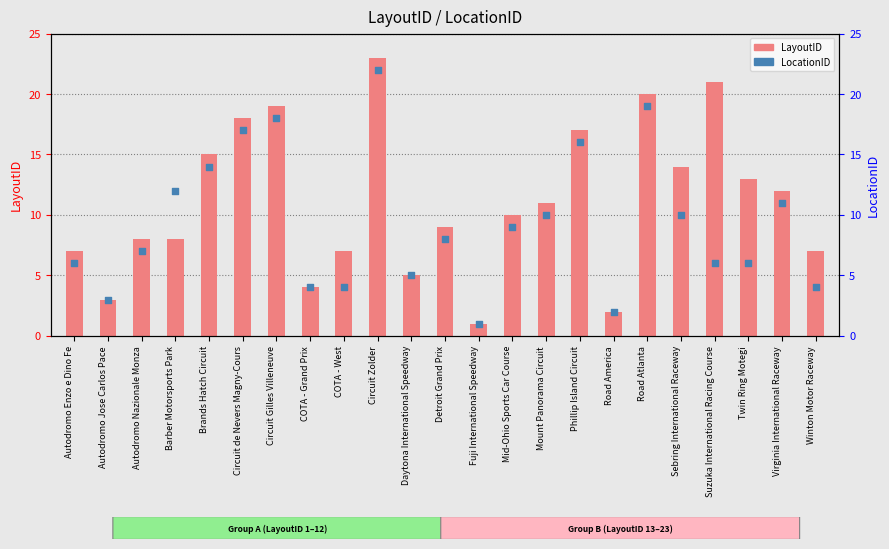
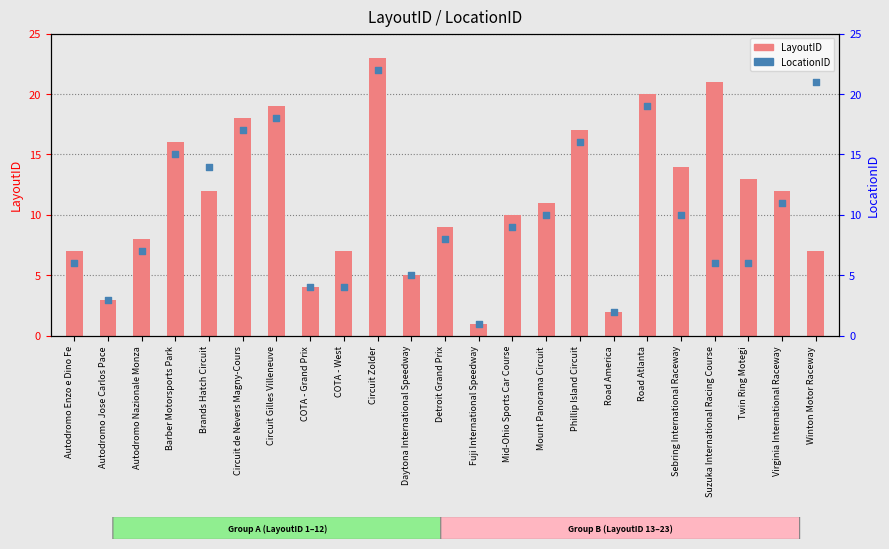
  {
    "LayoutID": {
      "Autodromo Enzo e Dino Fe": 7,
      "Autodromo Jose Carlos Pace": 3,
      "Autodromo Nazionale Monza": 8,
-     "Barber Motorsports Park": 8,
-     "Brands Hatch Circuit": 15,
+     "Barber Motorsports Park": 16,
+     "Brands Hatch Circuit": 12,
      "Circuit de Nevers Magny-Cours": 18,
      "Circuit Gilles Villeneuve": 19,
      "COTA - Grand Prix": 4,
      "COTA - West": 7,
      "Circuit Zolder": 23,
      "Daytona International Speedway": 5,
      "Detroit Grand Prix": 9,
      "Fuji International Speedway": 1,
      "Mid-Ohio Sports Car Course": 10,
      "Mount Panorama Circuit": 11,
      "Phillip Island Circuit": 17,
      "Road America": 2,
      "Road Atlanta": 20,
      "Sebring International Raceway": 14,
      "Suzuka International Racing Course": 21,
      "Twin Ring Motegi": 13,
      "Virginia International Raceway": 12,
      "Winton Motor Raceway": 7
    },
    "LocationID": {
-     "Barber Motorsports Park": 12,
-     "Winton Motor Raceway": 4
+     "Barber Motorsports Park": 15,
+     "Winton Motor Raceway": 21
    }
  }
